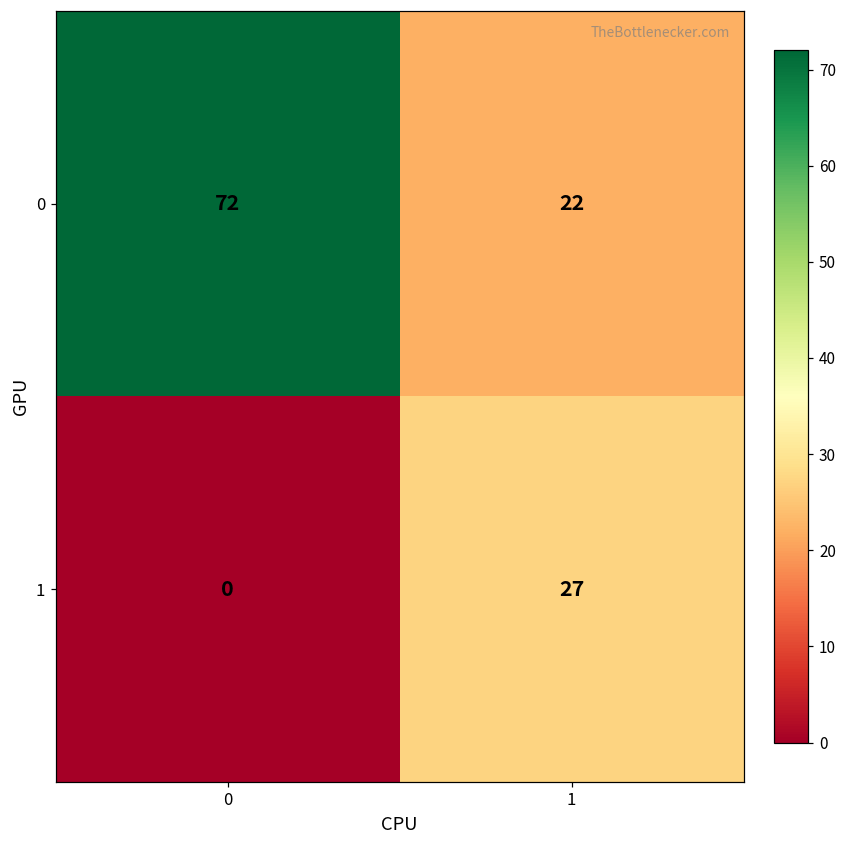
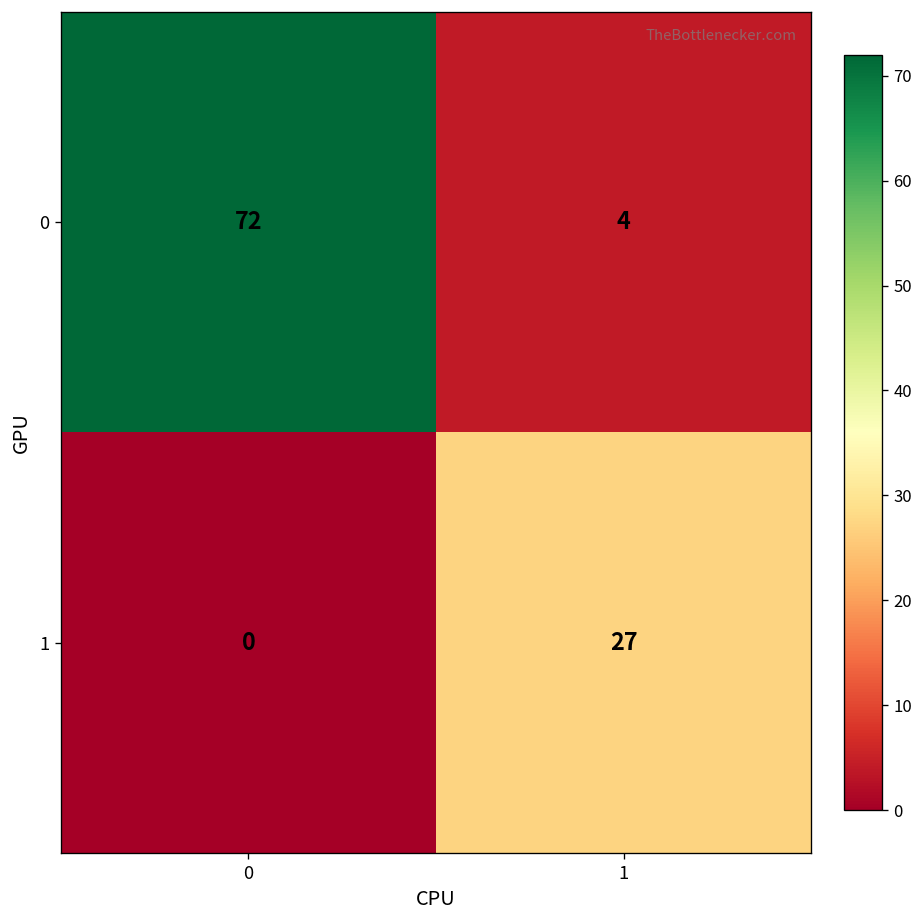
  {
    "0": {
      "0": 72,
-     "1": 22
+     "1": 4
    },
    "1": {
      "0": 0,
      "1": 27
    }
  }
